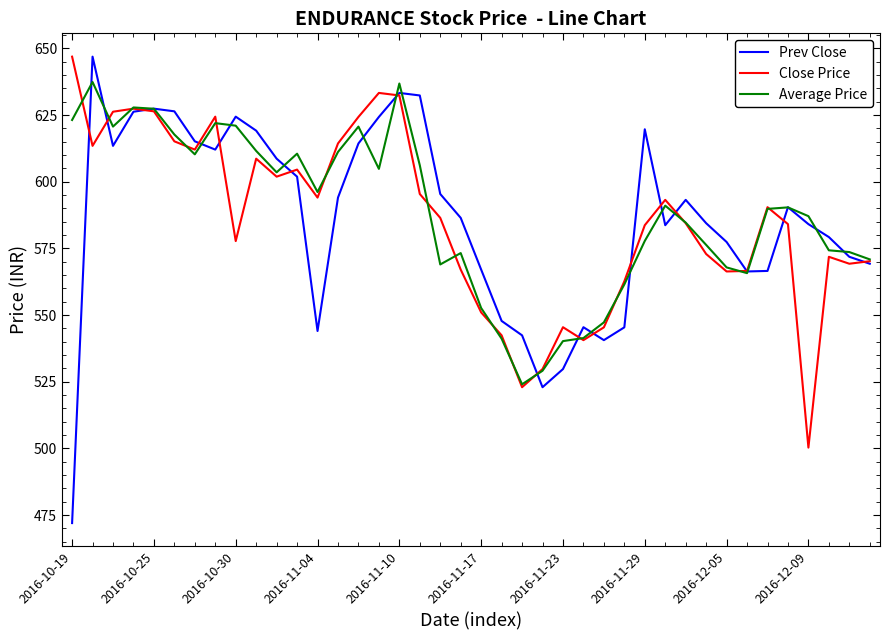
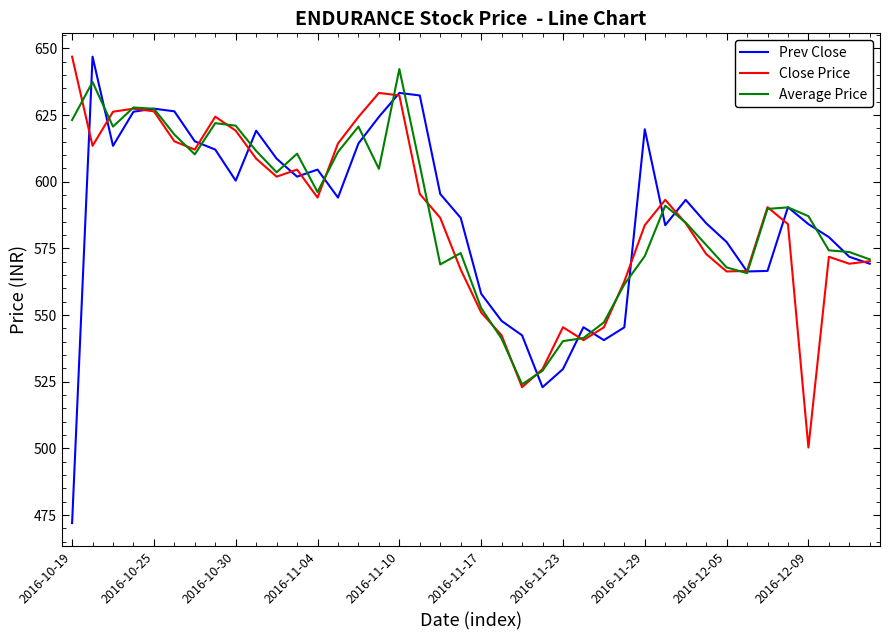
  {
    "Prev Close": {
      "2016-10-19": 472,
-     "2016-10-30": 624,
-     "2016-11-04": 544,
+     "2016-10-30": 600,
+     "2016-11-04": 605,
      "2016-11-10": 633,
-     "2016-11-17": 567,
+     "2016-11-17": 558,
      "2016-11-23": 530,
      "2016-11-29": 620,
      "2016-12-05": 577,
      "2016-12-09": 584
    },
    "Close Price": {
      "2016-10-19": 647,
      "2016-10-25": 626,
-     "2016-10-30": 578,
+     "2016-10-30": 619,
      "2016-11-04": 594,
      "2016-11-10": 632,
      "2016-11-17": 551,
      "2016-11-23": 545,
      "2016-11-29": 584,
      "2016-12-05": 566,
      "2016-12-09": 500
    },
    "Average Price": {
      "2016-10-19": 623,
      "2016-10-30": 621,
      "2016-11-04": 596,
-     "2016-11-10": 637,
+     "2016-11-10": 642,
      "2016-11-17": 553,
      "2016-11-23": 540,
-     "2016-11-29": 578,
+     "2016-11-29": 572,
      "2016-12-05": 568,
      "2016-12-09": 587
    }
  }
